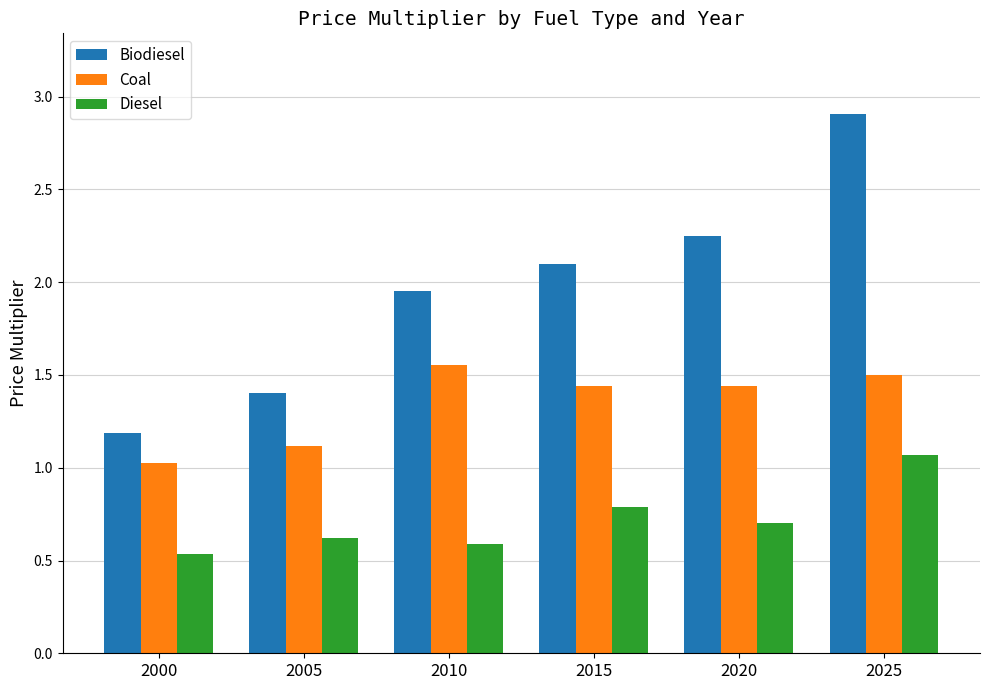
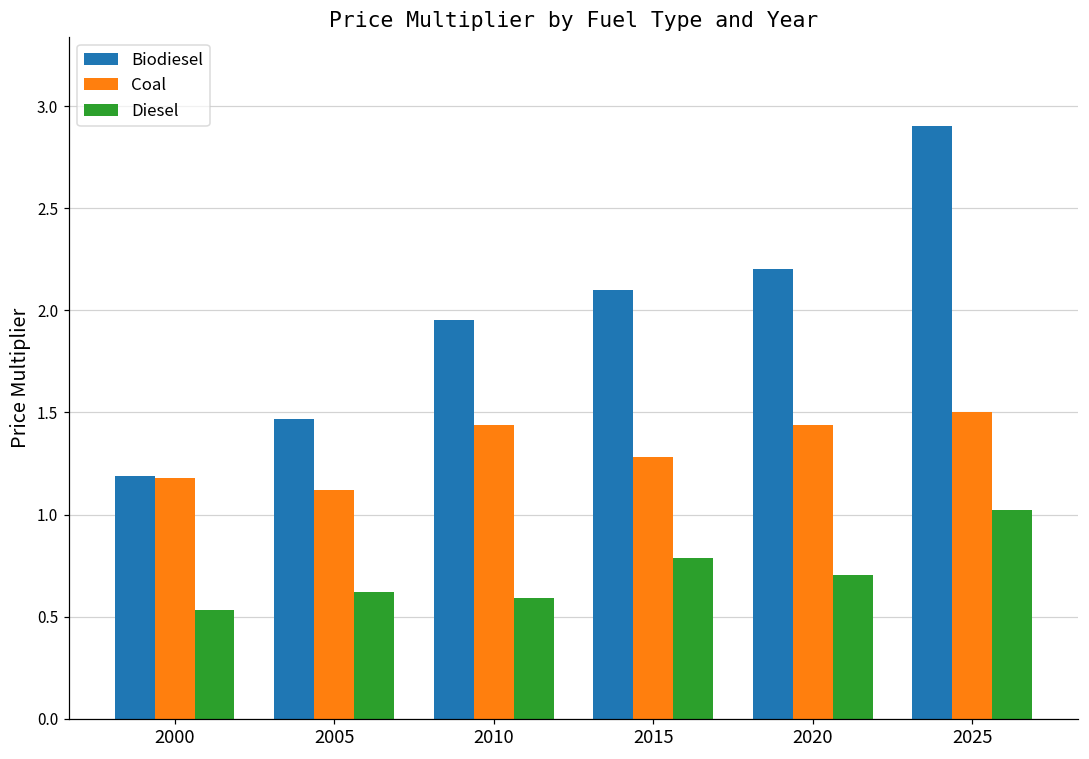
  {
    "Biodiesel": {
      "2000": 1.19,
-     "2005": 1.40,
+     "2005": 1.47,
      "2010": 1.95,
      "2015": 2.10,
-     "2020": 2.25,
+     "2020": 2.20,
      "2025": 2.91
    },
    "Coal": {
-     "2000": 1.03,
+     "2000": 1.18,
      "2005": 1.12,
-     "2010": 1.55,
-     "2015": 1.44,
+     "2010": 1.44,
+     "2015": 1.28,
      "2020": 1.44,
      "2025": 1.50
    },
    "Diesel": {
      "2000": 0.53,
      "2005": 0.62,
      "2010": 0.59,
      "2015": 0.79,
      "2020": 0.70,
-     "2025": 1.07
+     "2025": 1.02
    }
  }
